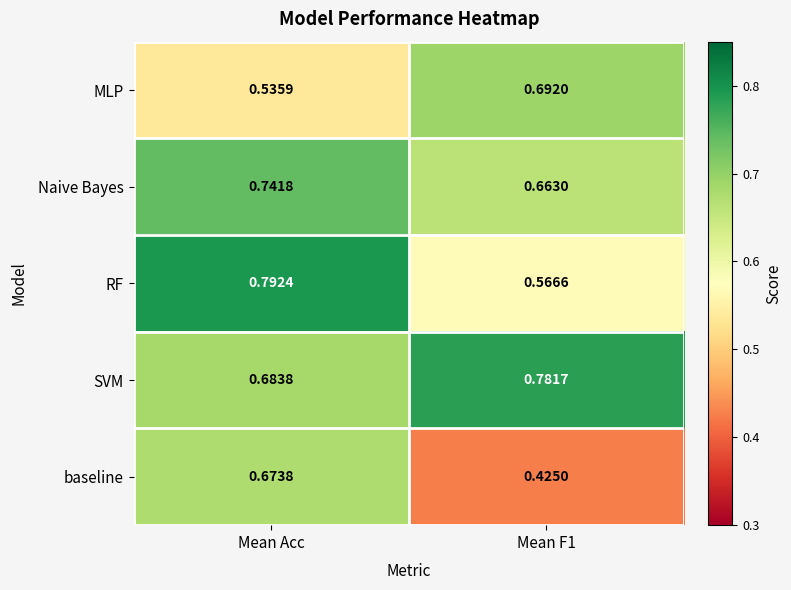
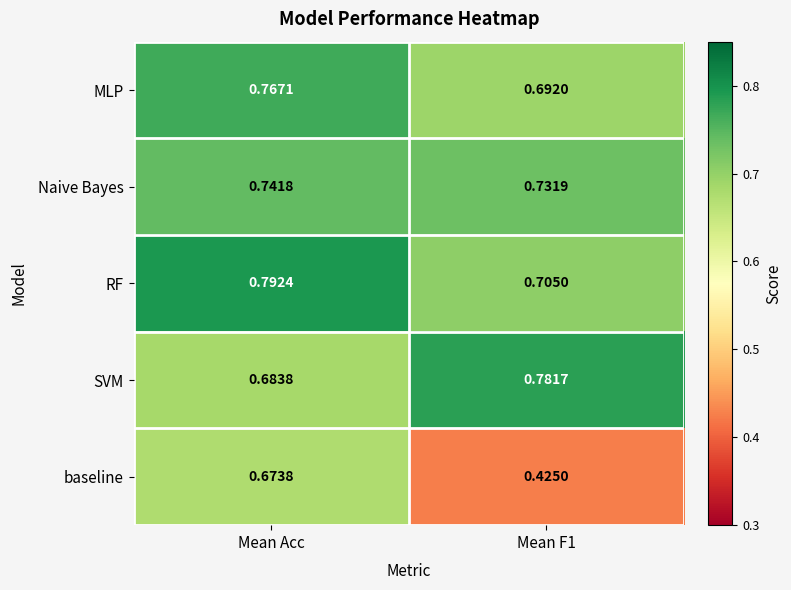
  {
    "MLP": {
-     "Mean Acc": 0.5359,
+     "Mean Acc": 0.7671,
      "Mean F1": 0.6920
    },
    "Naive Bayes": {
      "Mean Acc": 0.7418,
-     "Mean F1": 0.6630
+     "Mean F1": 0.7319
    },
    "RF": {
      "Mean Acc": 0.7924,
-     "Mean F1": 0.5666
+     "Mean F1": 0.7050
    },
    "SVM": {
      "Mean Acc": 0.6838,
      "Mean F1": 0.7817
    },
    "baseline": {
      "Mean Acc": 0.6738,
      "Mean F1": 0.4250
    }
  }
